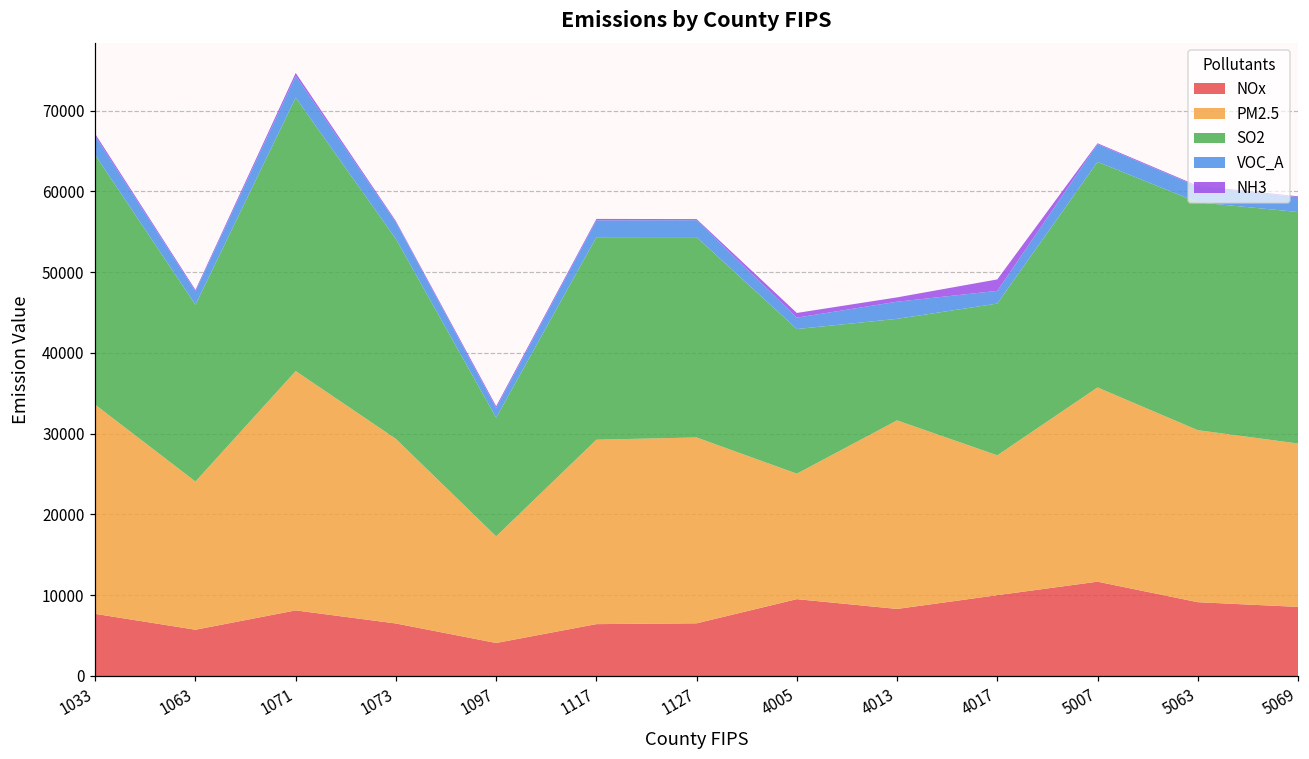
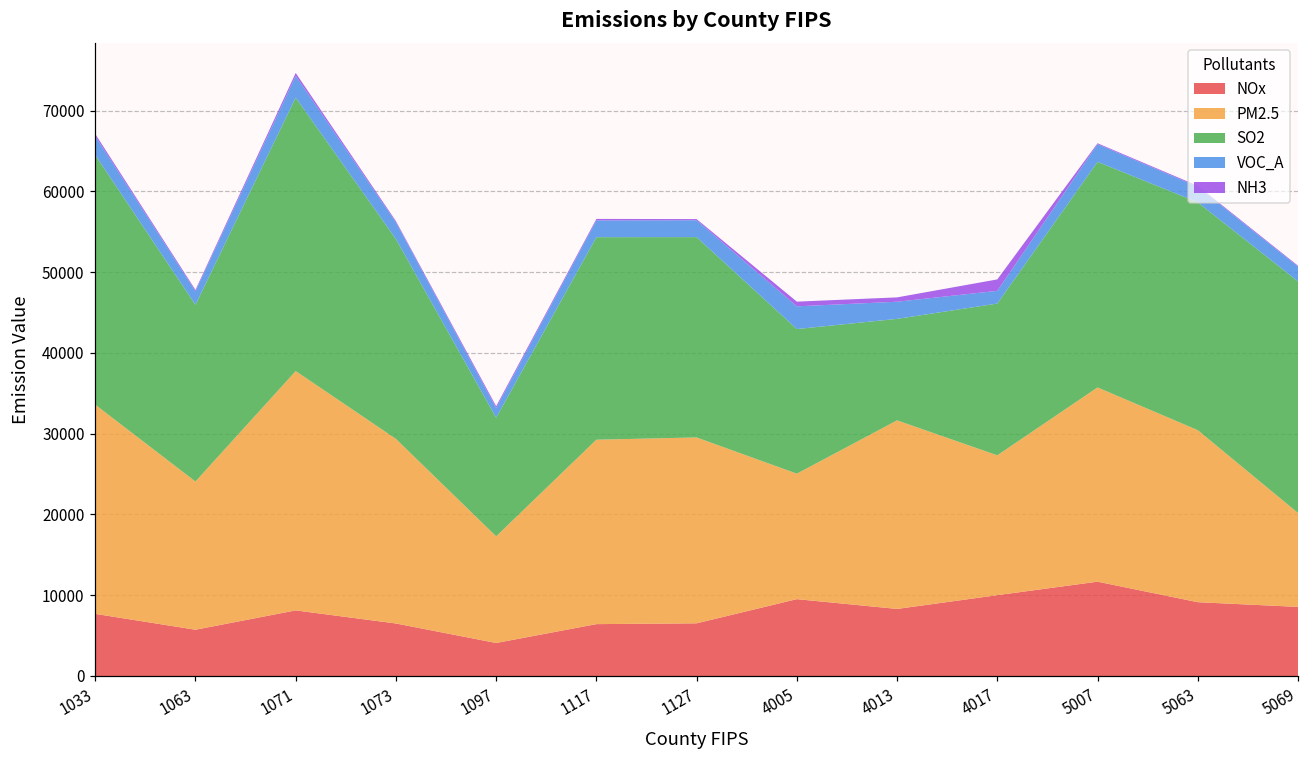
  {
    "NOx": {
      "1033": 8000,
      "1063": 6000,
      "1071": 8000,
      "1073": 7000,
      "1097": 4000,
      "1117": 6000,
      "1127": 7000,
      "4005": 10000,
      "4013": 8000,
      "4017": 10000,
      "5007": 12000,
      "5063": 9000,
      "5069": 9000
    },
    "PM2.5": {
      "1033": 26000,
      "1063": 18000,
      "1071": 30000,
      "1073": 23000,
      "1097": 13000,
      "1117": 23000,
      "1127": 23000,
      "4005": 16000,
      "4013": 23000,
      "4017": 17000,
      "5007": 24000,
      "5063": 21000,
-     "5069": 20000
+     "5069": 12000
    },
    "SO2": {
      "1033": 31000,
      "1063": 22000,
      "1071": 34000,
      "1073": 25000,
      "1097": 15000,
      "1117": 25000,
      "1127": 25000,
      "4005": 18000,
      "4013": 13000,
      "4017": 19000,
      "5007": 28000,
      "5063": 28000,
      "5069": 29000
    },
    "VOC_A": {
      "1071": 3000,
-     "4005": 1000,
+     "4005": 3000,
      "4013": 2000,
      "4017": 2000
    },
    "NH3": {
      "1071": 0,
      "4005": 1000,
      "4013": 1000,
      "4017": 1000
    }
  }
